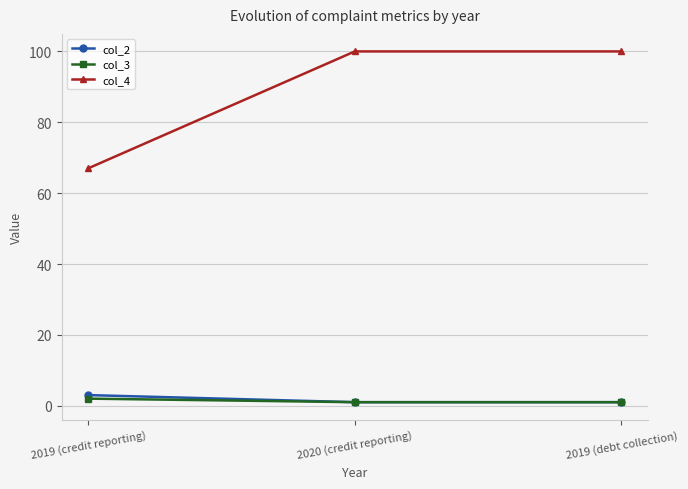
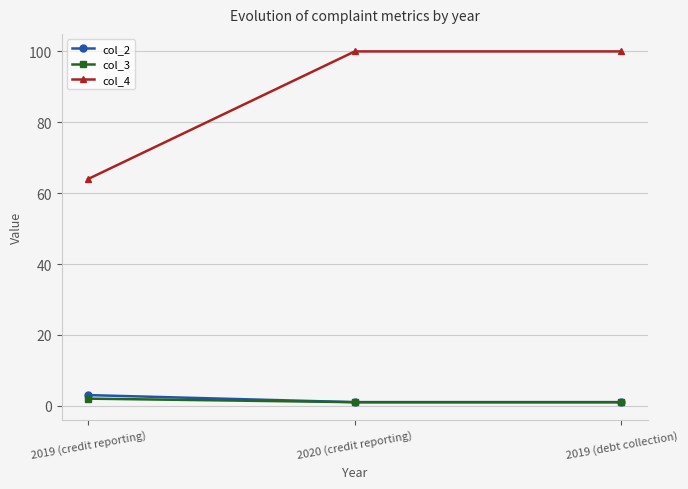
  {
    "col_2": {
      "2019 (credit reporting)": 3
    },
    "col_3": {
      "2019 (credit reporting)": 2
    },
    "col_4": {
-     "2019 (credit reporting)": 67,
+     "2019 (credit reporting)": 64,
      "2020 (credit reporting)": 100,
      "2019 (debt collection)": 100
    }
  }
